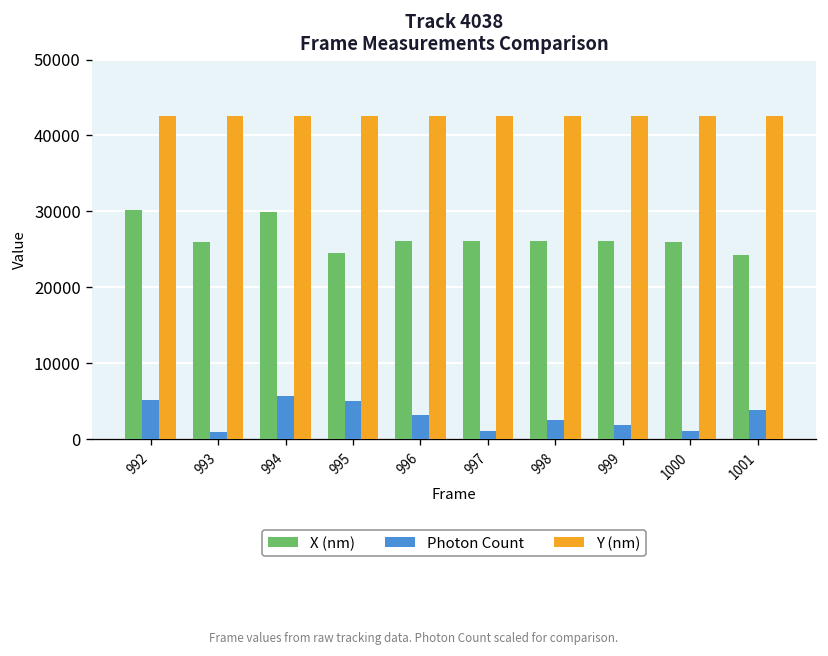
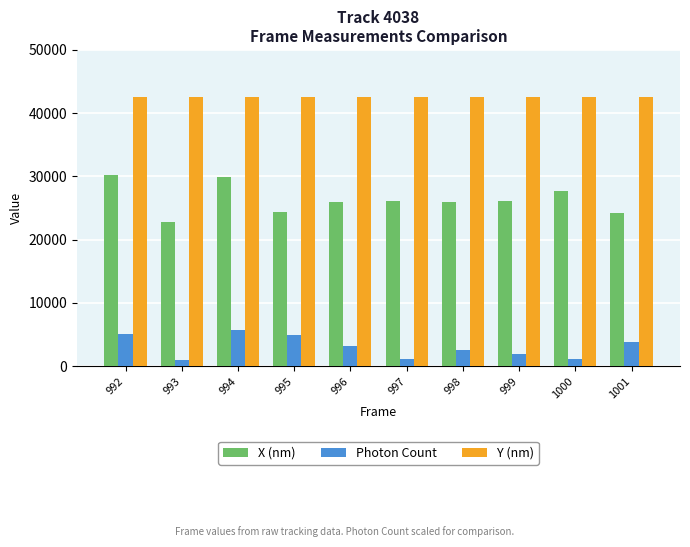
  {
    "X (nm)": {
      "992": 30000,
-     "993": 26000,
+     "993": 23000,
      "994": 30000,
      "995": 24000,
      "996": 26000,
      "997": 26000,
      "998": 26000,
      "999": 26000,
-     "1000": 26000,
+     "1000": 28000,
      "1001": 24000
    },
    "Photon Count": {
      "992": 5000,
      "993": 1000,
      "994": 6000,
      "995": 5000,
      "996": 3000,
      "997": 1000,
      "998": 3000,
      "999": 2000,
      "1000": 1000,
      "1001": 4000
    },
    "Y (nm)": {
      "992": 43000,
      "993": 43000,
      "994": 43000,
      "995": 43000,
      "996": 43000,
      "997": 43000,
      "998": 43000,
      "999": 43000,
      "1000": 43000,
      "1001": 43000
    }
  }
